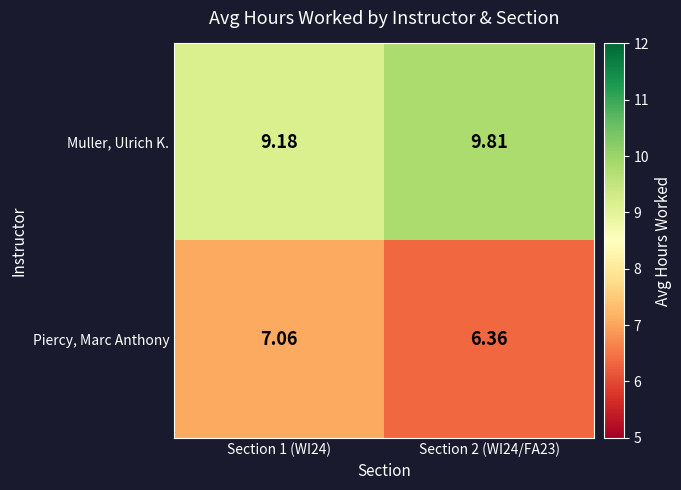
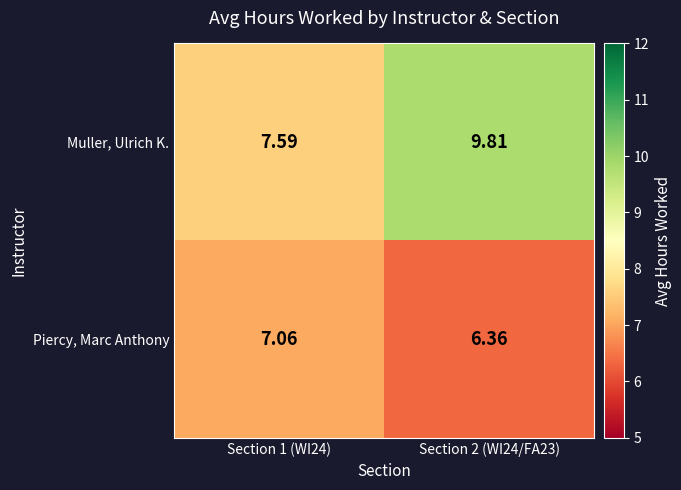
  {
    "Muller, Ulrich K.": {
-     "Section 1 (WI24)": 9.18,
+     "Section 1 (WI24)": 7.59,
      "Section 2 (WI24/FA23)": 9.81
    },
    "Piercy, Marc Anthony": {
      "Section 1 (WI24)": 7.06,
      "Section 2 (WI24/FA23)": 6.36
    }
  }
